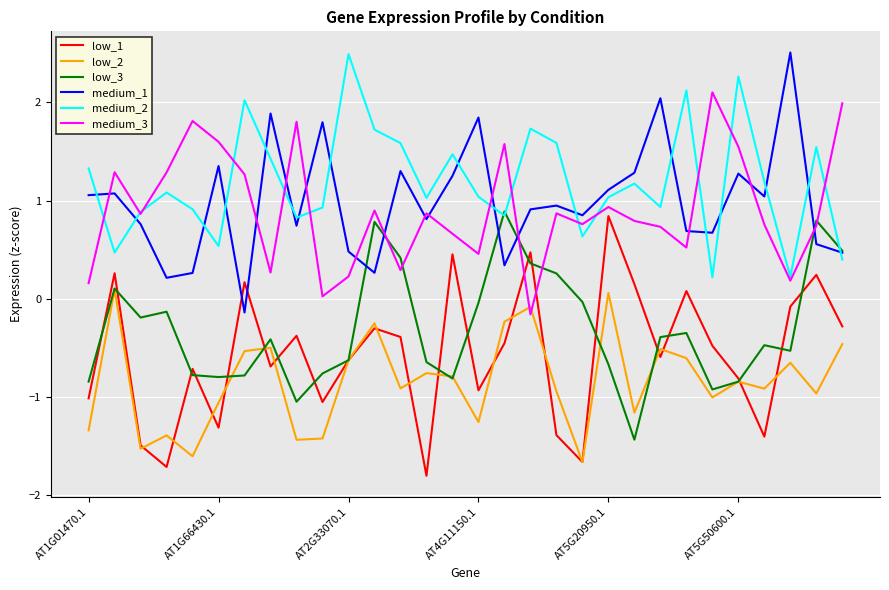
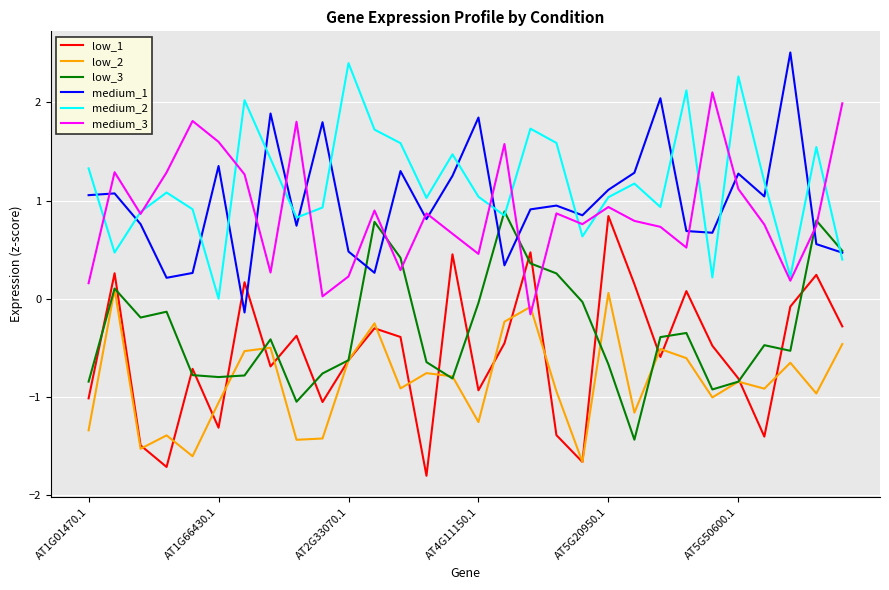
  {
    "low_1": {
      "AT1G01470.1": -1.0,
      "AT1G66430.1": -1.3,
      "AT4G11150.1": -0.9,
      "AT5G20950.1": 0.8,
      "AT5G50600.1": -0.8
    },
    "low_2": {
      "AT1G01470.1": -1.3,
      "AT1G66430.1": -1.1,
      "AT4G11150.1": -1.3,
      "AT5G20950.1": 0.1
    },
    "low_3": {
      "AT1G01470.1": -0.8,
      "AT1G66430.1": -0.8,
      "AT4G11150.1": 0.0,
      "AT5G20950.1": -0.7
    },
    "medium_1": {
      "AT1G01470.1": 1.1,
      "AT1G66430.1": 1.4,
      "AT2G33070.1": 0.5,
      "AT4G11150.1": 1.8,
      "AT5G20950.1": 1.1,
      "AT5G50600.1": 1.3
    },
    "medium_2": {
      "AT1G01470.1": 1.3,
-     "AT1G66430.1": 0.5,
-     "AT2G33070.1": 2.5,
+     "AT1G66430.1": 0.0,
+     "AT2G33070.1": 2.4,
      "AT4G11150.1": 1.0,
      "AT5G20950.1": 1.0,
      "AT5G50600.1": 2.3
    },
    "medium_3": {
      "AT1G01470.1": 0.2,
      "AT1G66430.1": 1.6,
      "AT2G33070.1": 0.2,
      "AT4G11150.1": 0.5,
      "AT5G20950.1": 0.9,
-     "AT5G50600.1": 1.5
+     "AT5G50600.1": 1.1
    }
  }
